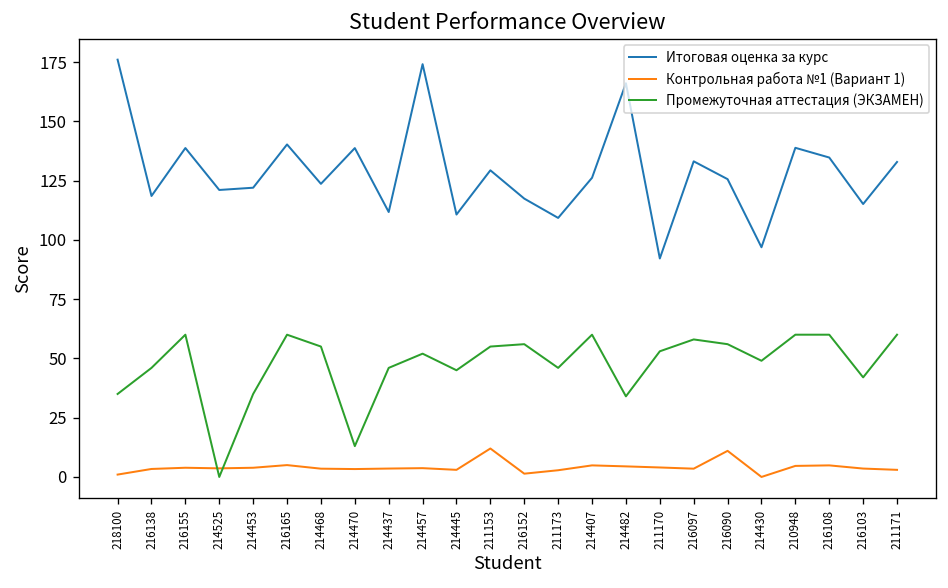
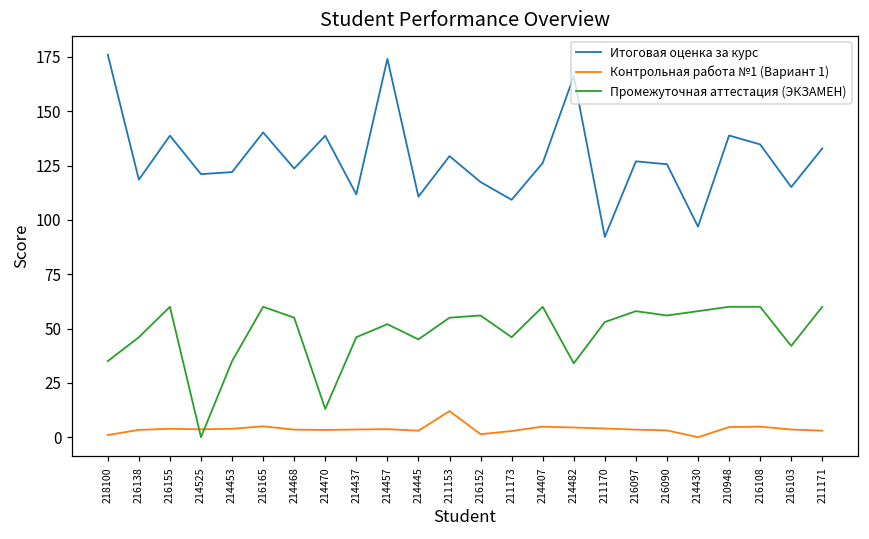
  {
    "Итоговая оценка за курс": {
      "218100": 176,
      "216138": 119,
      "216155": 139,
      "214525": 121,
      "214453": 122,
      "216165": 140,
      "214468": 124,
      "214470": 139,
      "214437": 112,
      "214457": 174,
      "214445": 111,
      "211153": 129,
      "216152": 117,
      "211173": 109,
      "214407": 126,
      "211170": 92,
-     "216097": 133,
+     "216097": 127,
      "216090": 126,
      "214430": 97,
      "210948": 139,
      "216108": 135,
      "216103": 115,
      "211171": 133
    },
    "Контрольная работа №1 (Вариант 1)": {
      "218100": 1,
      "216138": 3,
      "216155": 4,
      "214525": 4,
      "214453": 4,
      "216165": 5,
      "214468": 3,
      "214470": 3,
      "214437": 4,
      "214457": 4,
      "214445": 3,
      "211153": 12,
      "216152": 1,
      "211173": 3,
      "214407": 5,
      "214482": 4,
      "211170": 4,
      "216097": 3,
-     "216090": 11,
+     "216090": 3,
      "214430": 0,
      "210948": 5,
      "216108": 5,
      "216103": 4,
      "211171": 3
    },
    "Промежуточная аттестация (ЭКЗАМЕН)": {
      "218100": 35,
      "216138": 46,
      "216155": 60,
      "214525": 0,
      "214453": 35,
      "216165": 60,
      "214468": 55,
      "214470": 13,
      "214437": 46,
      "214457": 52,
      "214445": 45,
      "211153": 55,
      "216152": 56,
      "211173": 46,
      "214407": 60,
      "214482": 34,
      "211170": 53,
      "216097": 58,
      "216090": 56,
-     "214430": 49,
+     "214430": 58,
      "210948": 60,
      "216108": 60,
      "216103": 42,
      "211171": 60
    }
  }
